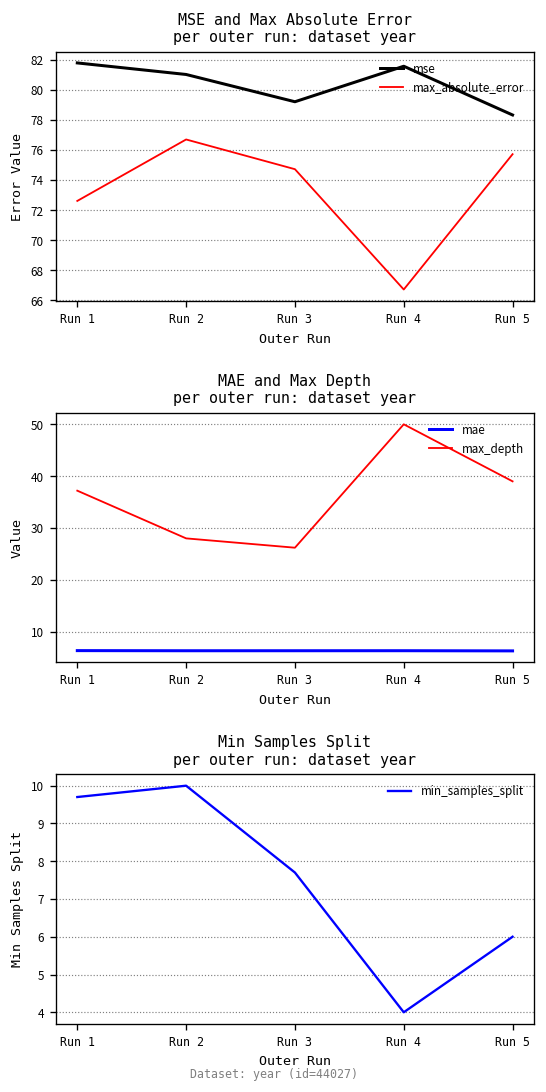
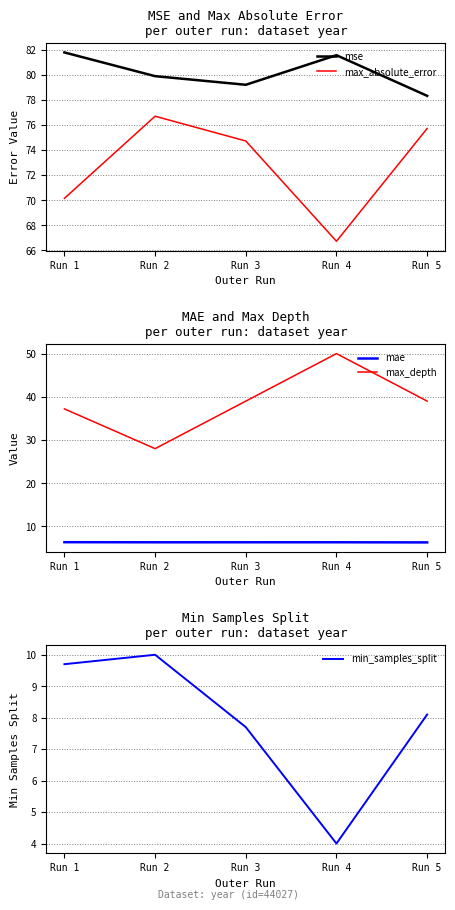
  {
    "MSE and Max Absolute Error per outer run: dataset year": {
      "mse": {
        "Run 1": 81.8,
-       "Run 2": 81.0,
+       "Run 2": 79.9,
        "Run 3": 79.2,
        "Run 4": 81.6,
        "Run 5": 78.3
      },
      "max_absolute_error": {
-       "Run 1": 72.6,
+       "Run 1": 70.1,
        "Run 2": 76.7,
        "Run 3": 74.7,
        "Run 4": 66.7,
        "Run 5": 75.7
      }
    },
    "MAE and Max Depth per outer run: dataset year": {
      "mae": {
        "Run 1": 6,
        "Run 2": 6,
        "Run 3": 6,
        "Run 4": 6,
        "Run 5": 6
      },
      "max_depth": {
        "Run 1": 37,
        "Run 2": 28,
-       "Run 3": 26,
+       "Run 3": 39,
        "Run 4": 50,
        "Run 5": 39
      }
    },
    "Min Samples Split per outer run: dataset year": {
      "Run 1": 9.7,
      "Run 2": 10.0,
      "Run 3": 7.7,
      "Run 4": 4.0,
-     "Run 5": 6.0
+     "Run 5": 8.1
    }
  }
